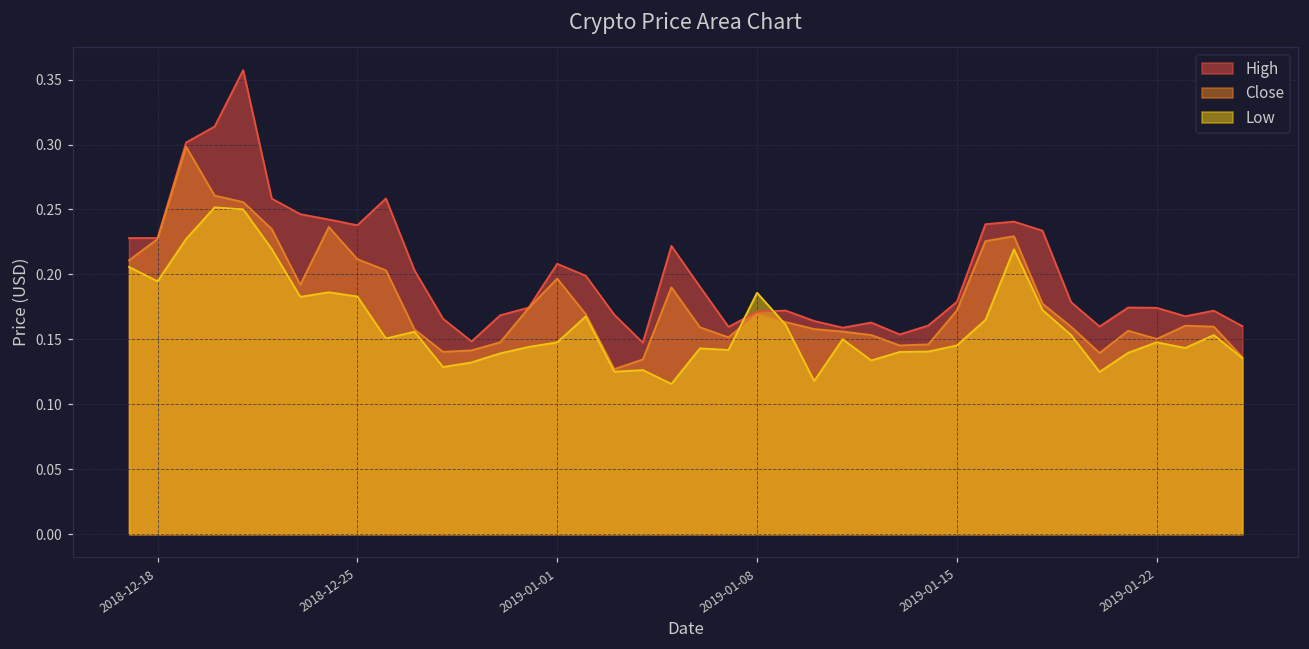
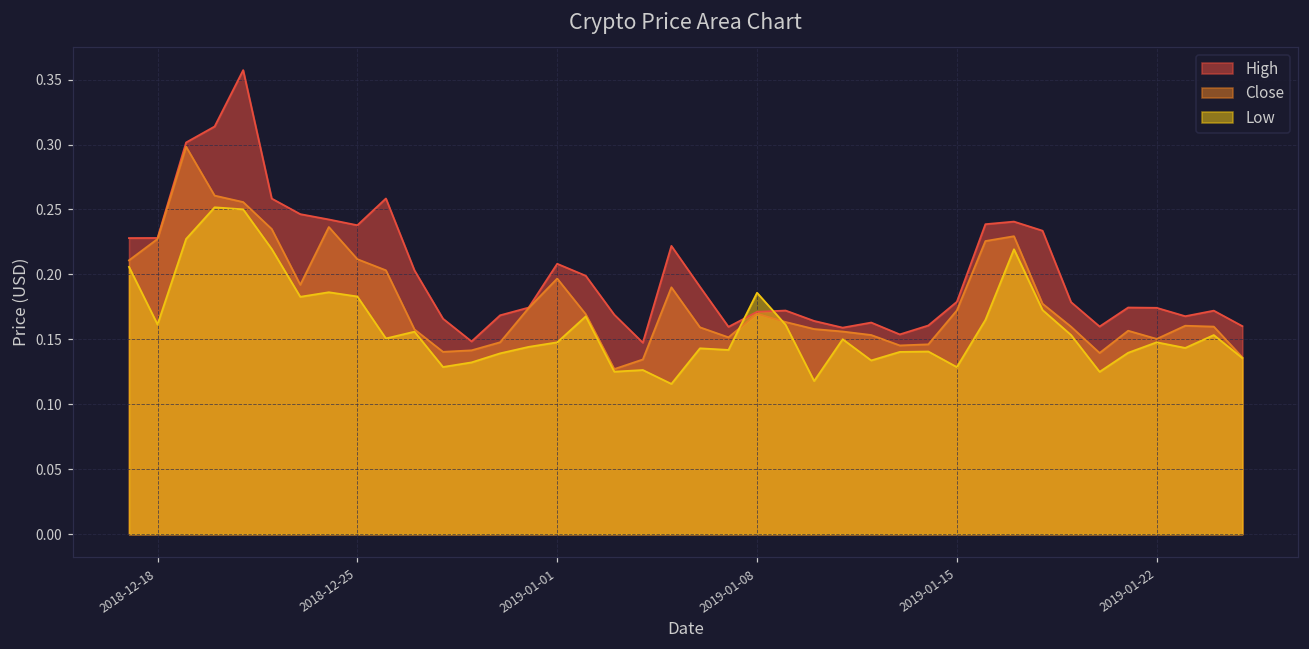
  {
    "Low": {
-     "2018-12-18": 0.195,
+     "2018-12-18": 0.161,
      "2018-12-25": 0.183,
      "2019-01-01": 0.148,
      "2019-01-08": 0.186,
-     "2019-01-15": 0.145,
+     "2019-01-15": 0.129,
      "2019-01-22": 0.148
    }
  }
